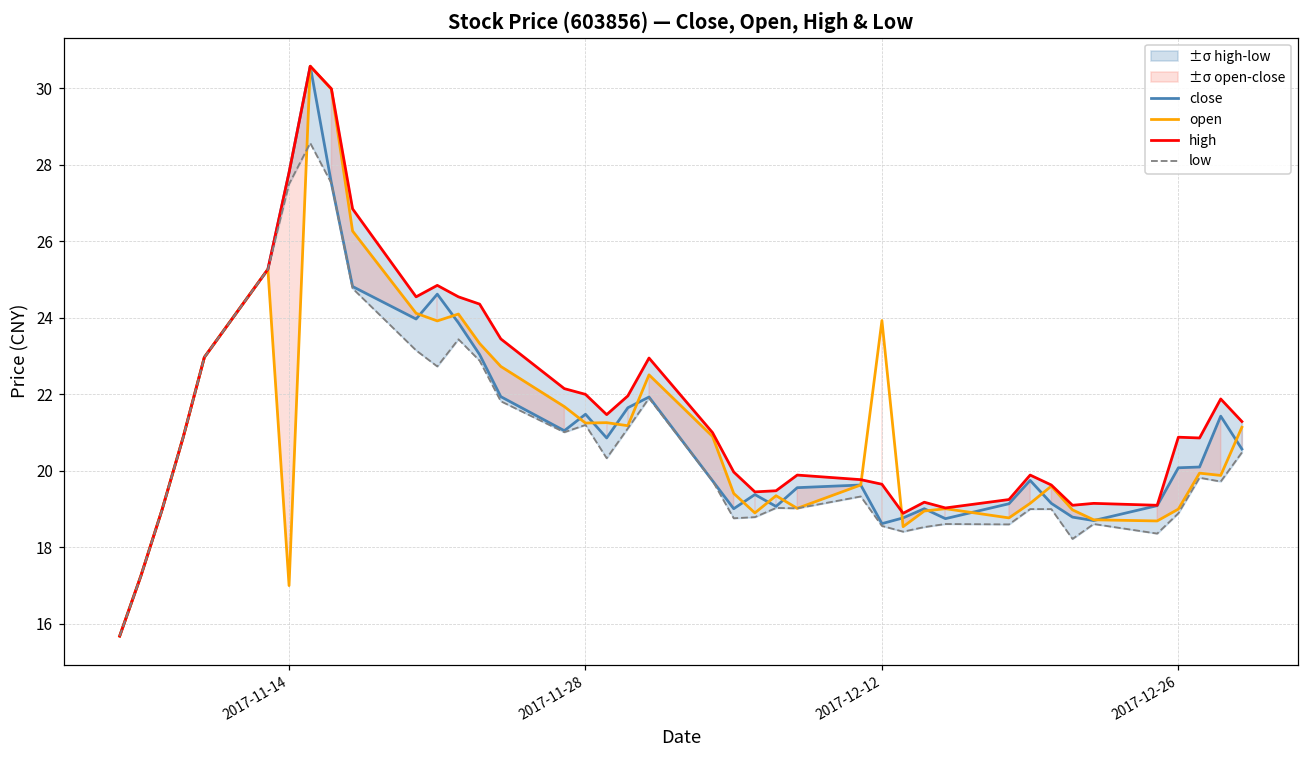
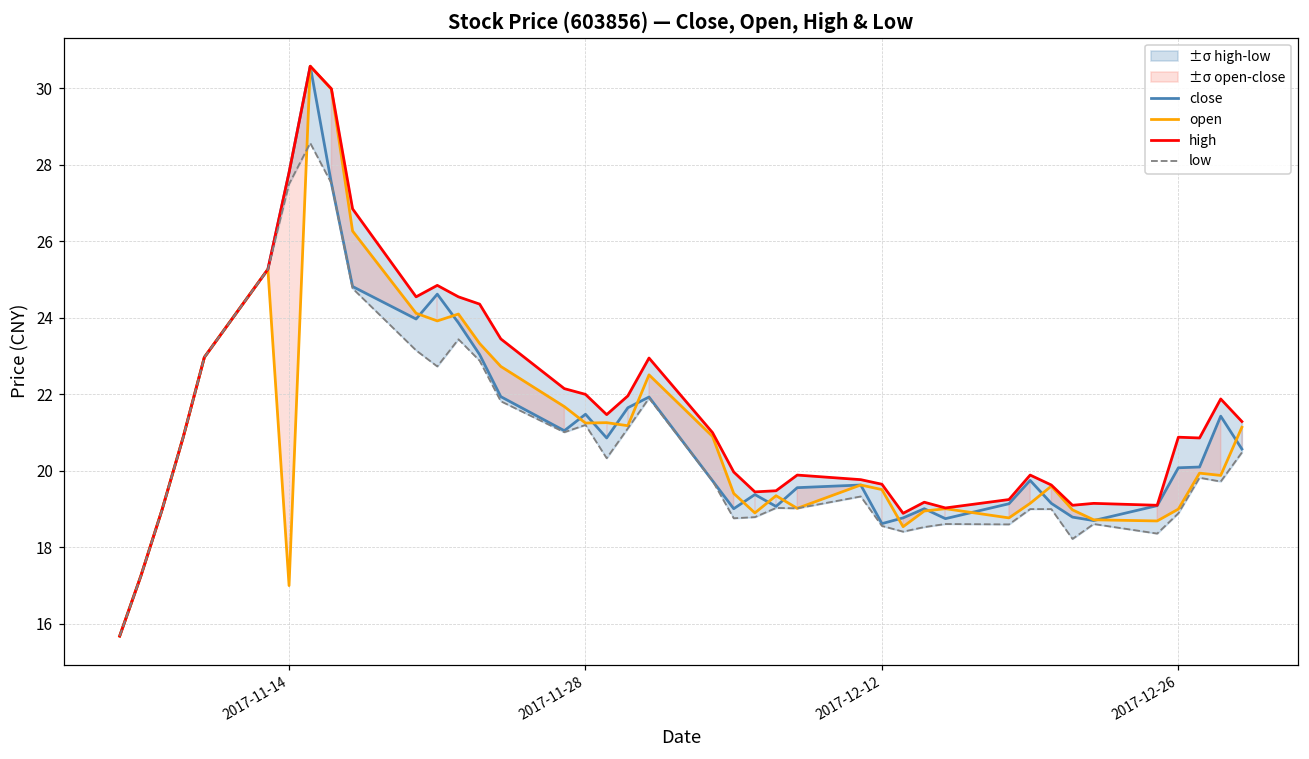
  {
    "open": {
      "2017-11-14": 17.0,
-     "2017-12-12": 23.9,
+     "2017-12-12": 19.5,
      "2017-12-26": 19.0
    },
    "low": {
      "2017-11-14": 27.5,
      "2017-12-26": 18.9
    }
  }
